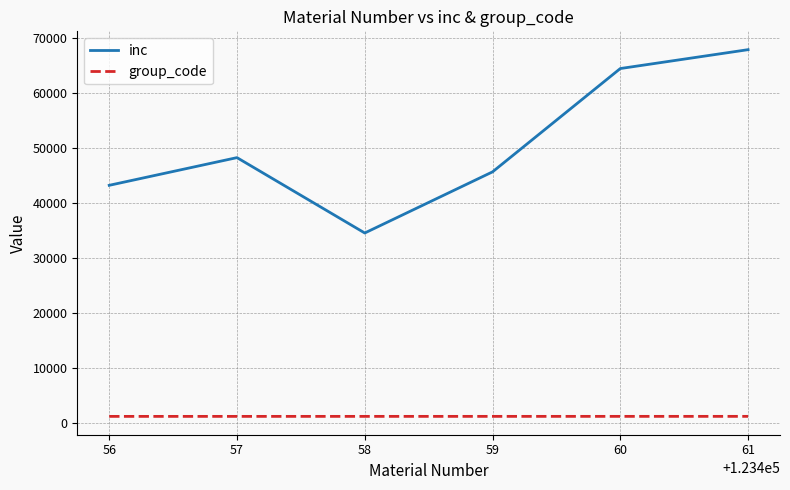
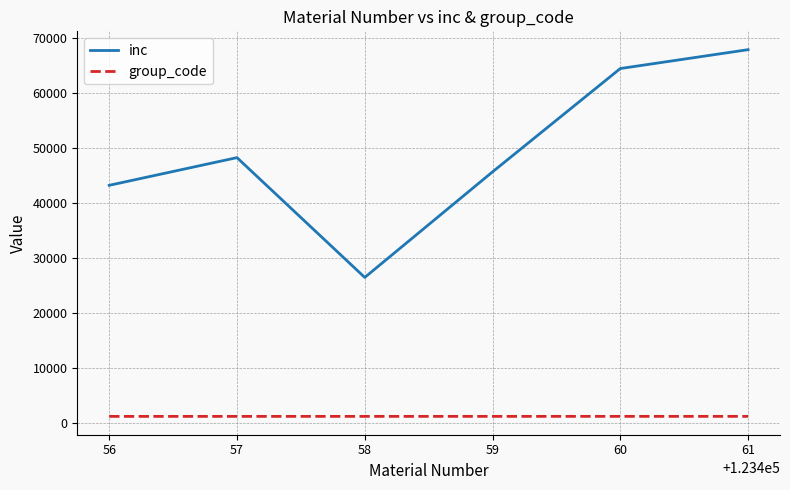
  {
    "inc": {
      "56": 43000,
      "57": 48000,
-     "58": 35000,
+     "58": 26000,
      "59": 46000,
      "60": 64000,
      "61": 68000
    },
    "group_code": {
      "56": 1000,
      "57": 1000,
      "58": 1000,
      "59": 1000,
      "60": 1000,
      "61": 1000
    }
  }
